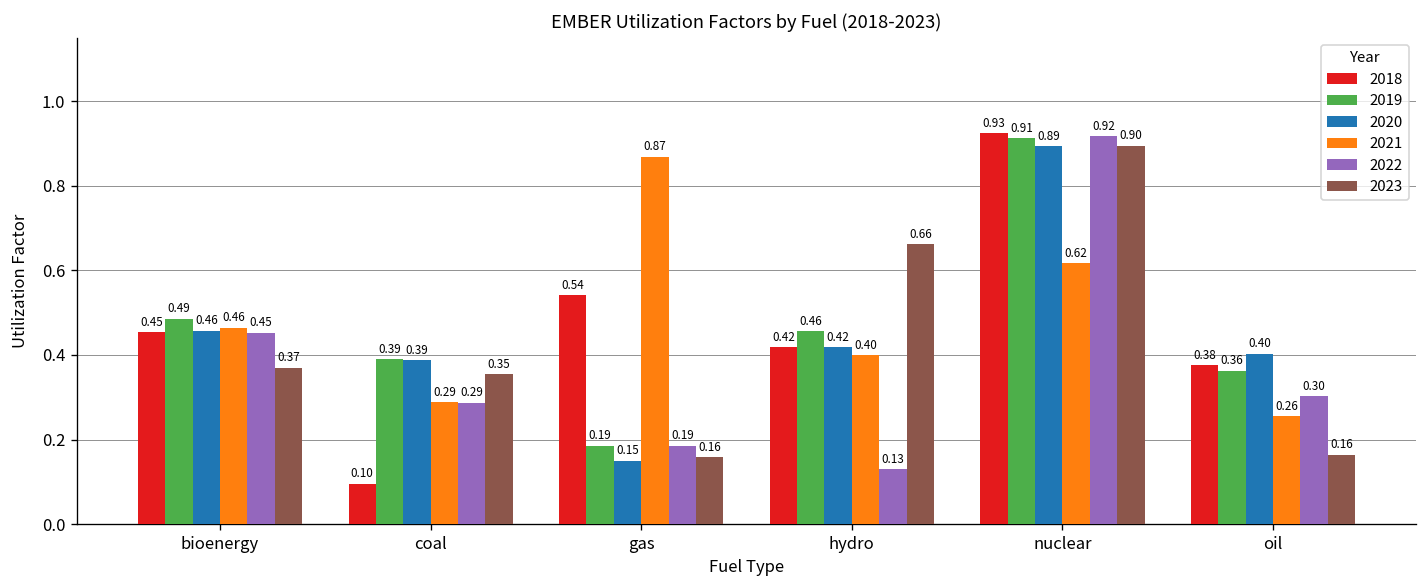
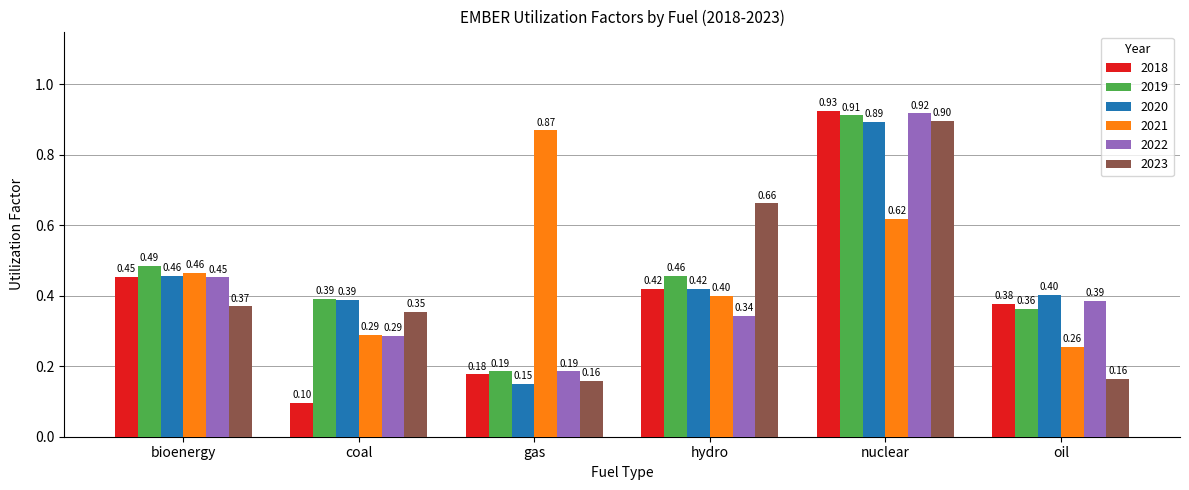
  {
    "2018": {
      "bioenergy": 0.45,
      "coal": 0.10,
-     "gas": 0.54,
+     "gas": 0.18,
      "hydro": 0.42,
      "nuclear": 0.93,
      "oil": 0.38
    },
    "2019": {
      "bioenergy": 0.49,
      "coal": 0.39,
      "gas": 0.19,
      "hydro": 0.46,
      "nuclear": 0.91,
      "oil": 0.36
    },
    "2020": {
      "bioenergy": 0.46,
      "coal": 0.39,
      "gas": 0.15,
      "hydro": 0.42,
      "nuclear": 0.89,
      "oil": 0.40
    },
    "2021": {
      "bioenergy": 0.46,
      "coal": 0.29,
      "gas": 0.87,
      "hydro": 0.40,
      "nuclear": 0.62,
      "oil": 0.26
    },
    "2022": {
      "bioenergy": 0.45,
      "coal": 0.29,
      "gas": 0.19,
-     "hydro": 0.13,
+     "hydro": 0.34,
      "nuclear": 0.92,
-     "oil": 0.30
+     "oil": 0.39
    },
    "2023": {
      "bioenergy": 0.37,
      "coal": 0.35,
      "gas": 0.16,
      "hydro": 0.66,
      "nuclear": 0.90,
      "oil": 0.16
    }
  }
